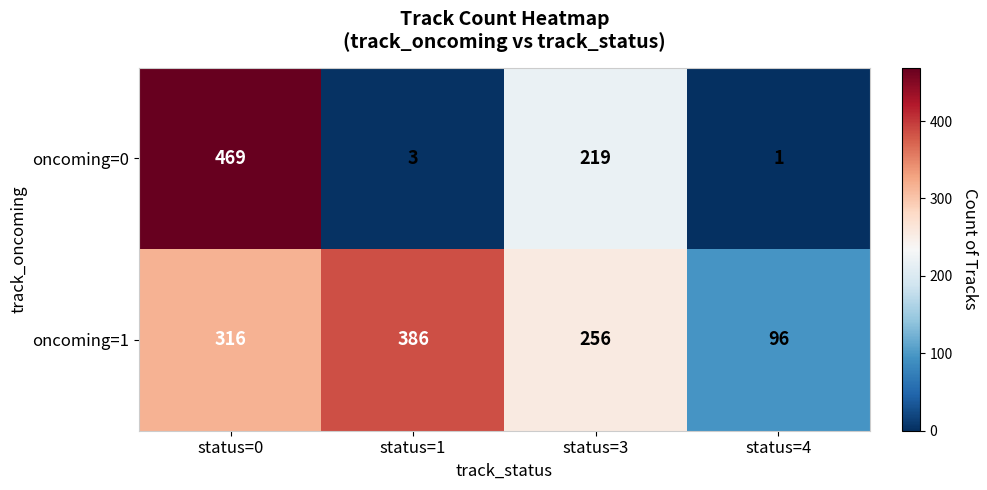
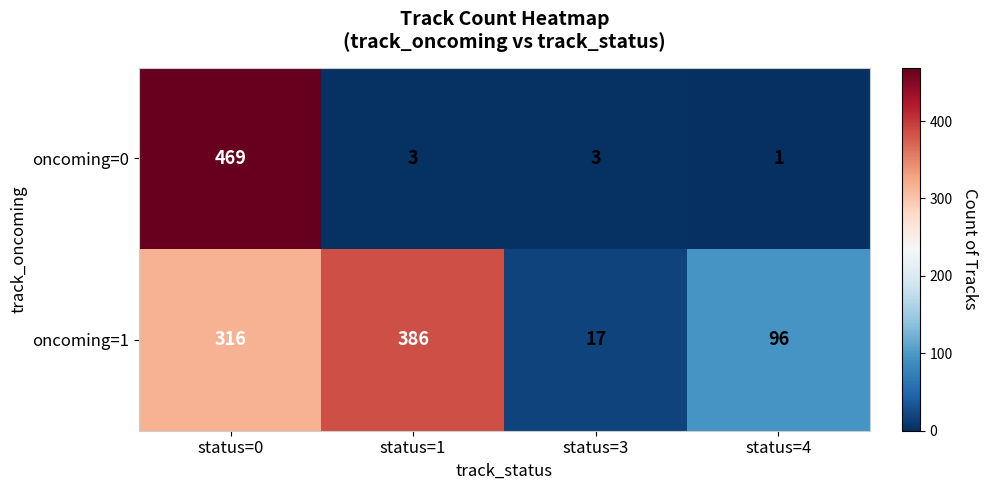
  {
    "oncoming=0": {
      "status=0": 469,
      "status=1": 3,
-     "status=3": 219,
+     "status=3": 3,
      "status=4": 1
    },
    "oncoming=1": {
      "status=0": 316,
      "status=1": 386,
-     "status=3": 256,
+     "status=3": 17,
      "status=4": 96
    }
  }
